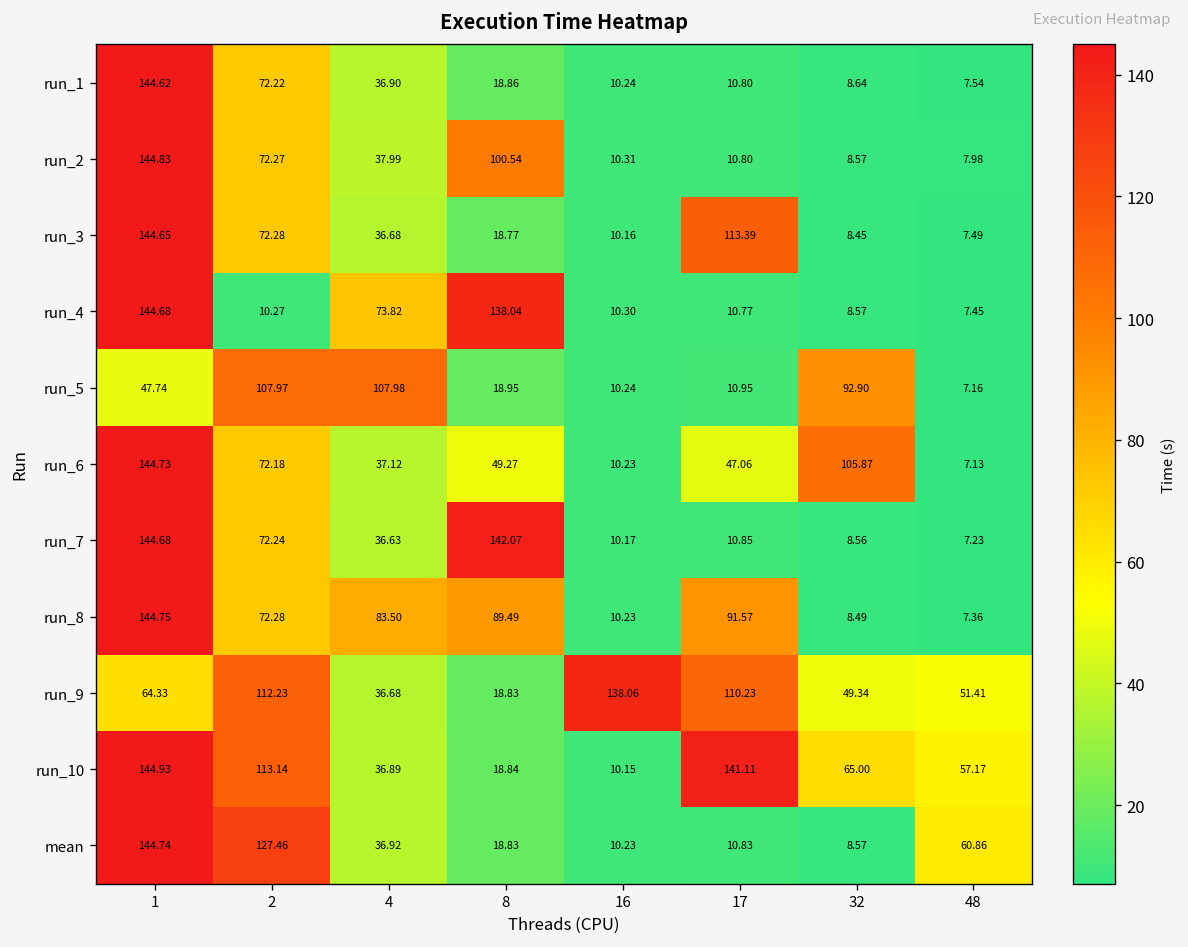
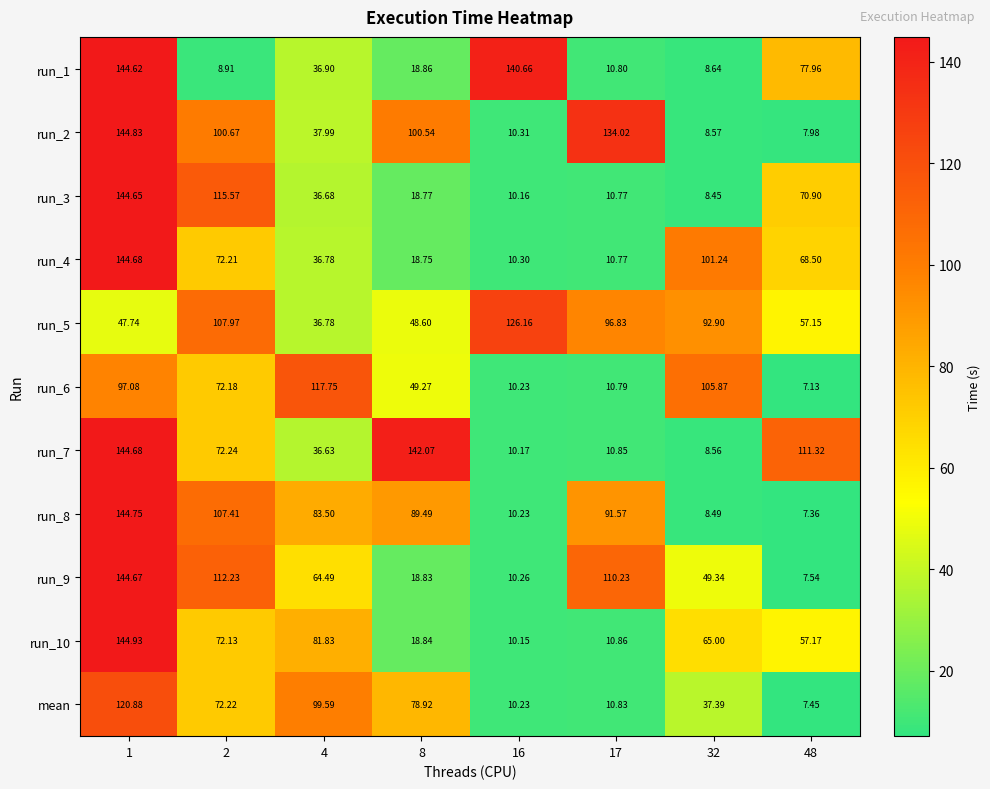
  {
    "run_1": {
      "1": 144.62,
-     "2": 72.22,
+     "2": 8.91,
      "4": 36.90,
      "8": 18.86,
-     "16": 10.24,
+     "16": 140.66,
      "17": 10.80,
      "32": 8.64,
-     "48": 7.54
+     "48": 77.96
    },
    "run_2": {
      "1": 144.83,
-     "2": 72.27,
+     "2": 100.67,
      "4": 37.99,
      "8": 100.54,
      "16": 10.31,
-     "17": 10.80,
+     "17": 134.02,
      "32": 8.57,
      "48": 7.98
    },
    "run_3": {
      "1": 144.65,
-     "2": 72.28,
+     "2": 115.57,
      "4": 36.68,
      "8": 18.77,
      "16": 10.16,
-     "17": 113.39,
+     "17": 10.77,
      "32": 8.45,
-     "48": 7.49
+     "48": 70.90
    },
    "run_4": {
      "1": 144.68,
-     "2": 10.27,
-     "4": 73.82,
-     "8": 138.04,
+     "2": 72.21,
+     "4": 36.78,
+     "8": 18.75,
      "16": 10.30,
      "17": 10.77,
-     "32": 8.57,
-     "48": 7.45
+     "32": 101.24,
+     "48": 68.50
    },
    "run_5": {
      "1": 47.74,
      "2": 107.97,
-     "4": 107.98,
-     "8": 18.95,
-     "16": 10.24,
-     "17": 10.95,
+     "4": 36.78,
+     "8": 48.60,
+     "16": 126.16,
+     "17": 96.83,
      "32": 92.90,
-     "48": 7.16
+     "48": 57.15
    },
    "run_6": {
-     "1": 144.73,
+     "1": 97.08,
      "2": 72.18,
-     "4": 37.12,
+     "4": 117.75,
      "8": 49.27,
      "16": 10.23,
-     "17": 47.06,
+     "17": 10.79,
      "32": 105.87,
      "48": 7.13
    },
    "run_7": {
      "1": 144.68,
      "2": 72.24,
      "4": 36.63,
      "8": 142.07,
      "16": 10.17,
      "17": 10.85,
      "32": 8.56,
-     "48": 7.23
+     "48": 111.32
    },
    "run_8": {
      "1": 144.75,
-     "2": 72.28,
+     "2": 107.41,
      "4": 83.50,
      "8": 89.49,
      "16": 10.23,
      "17": 91.57,
      "32": 8.49,
      "48": 7.36
    },
    "run_9": {
-     "1": 64.33,
+     "1": 144.67,
      "2": 112.23,
-     "4": 36.68,
+     "4": 64.49,
      "8": 18.83,
-     "16": 138.06,
+     "16": 10.26,
      "17": 110.23,
      "32": 49.34,
-     "48": 51.41
+     "48": 7.54
    },
    "run_10": {
      "1": 144.93,
-     "2": 113.14,
-     "4": 36.89,
+     "2": 72.13,
+     "4": 81.83,
      "8": 18.84,
      "16": 10.15,
-     "17": 141.11,
+     "17": 10.86,
      "32": 65.00,
      "48": 57.17
    },
    "mean": {
-     "1": 144.74,
-     "2": 127.46,
-     "4": 36.92,
-     "8": 18.83,
+     "1": 120.88,
+     "2": 72.22,
+     "4": 99.59,
+     "8": 78.92,
      "16": 10.23,
      "17": 10.83,
-     "32": 8.57,
-     "48": 60.86
+     "32": 37.39,
+     "48": 7.45
    }
  }
